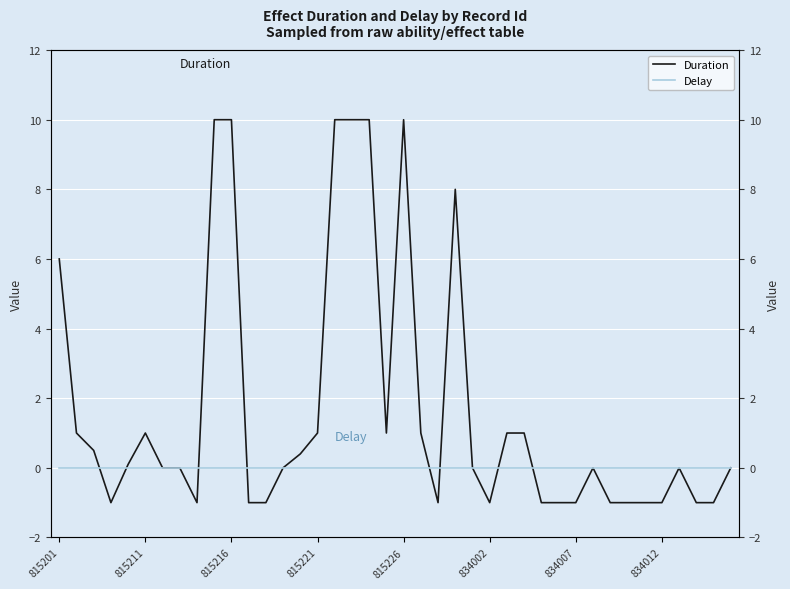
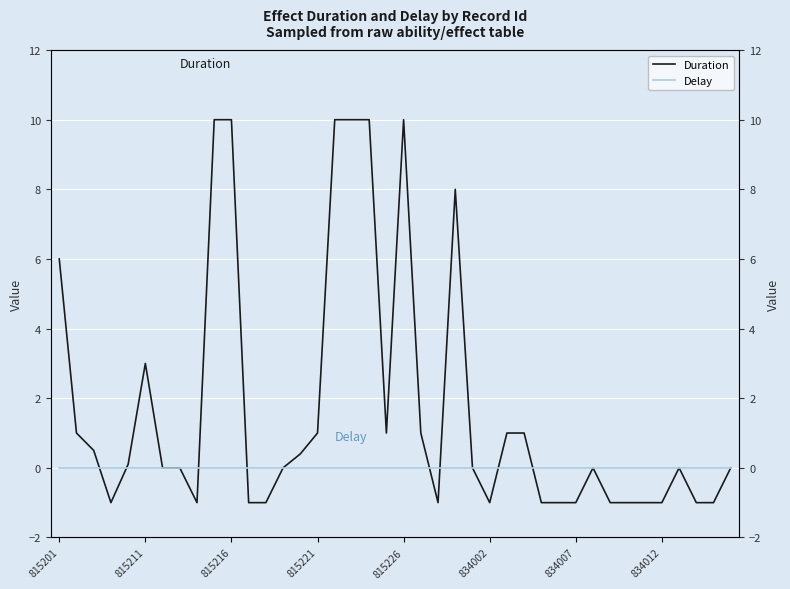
  {
    "Duration": {
      "815201": 6,
-     "815211": 1,
+     "815211": 3,
      "815216": 10,
      "815221": 1,
      "815226": 10,
      "834002": -1,
      "834007": -1,
      "834012": -1
    },
    "Delay": {
      "815201": 0,
      "815211": 0,
      "815216": 0,
      "815221": 0,
      "815226": 0,
      "834002": 0,
      "834007": 0,
      "834012": 0
    }
  }
